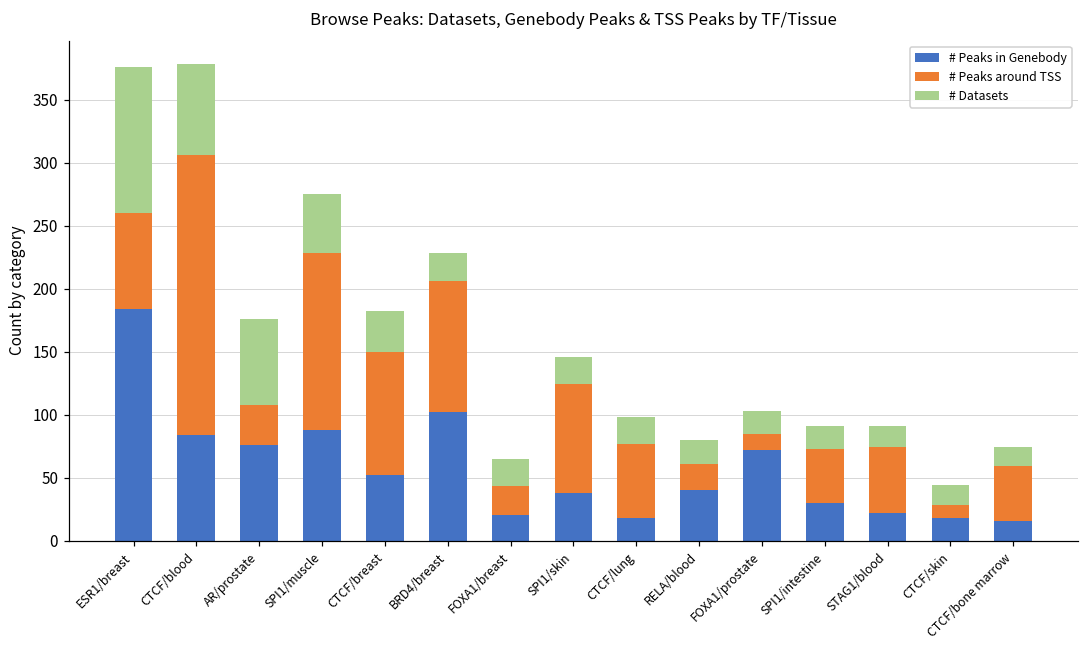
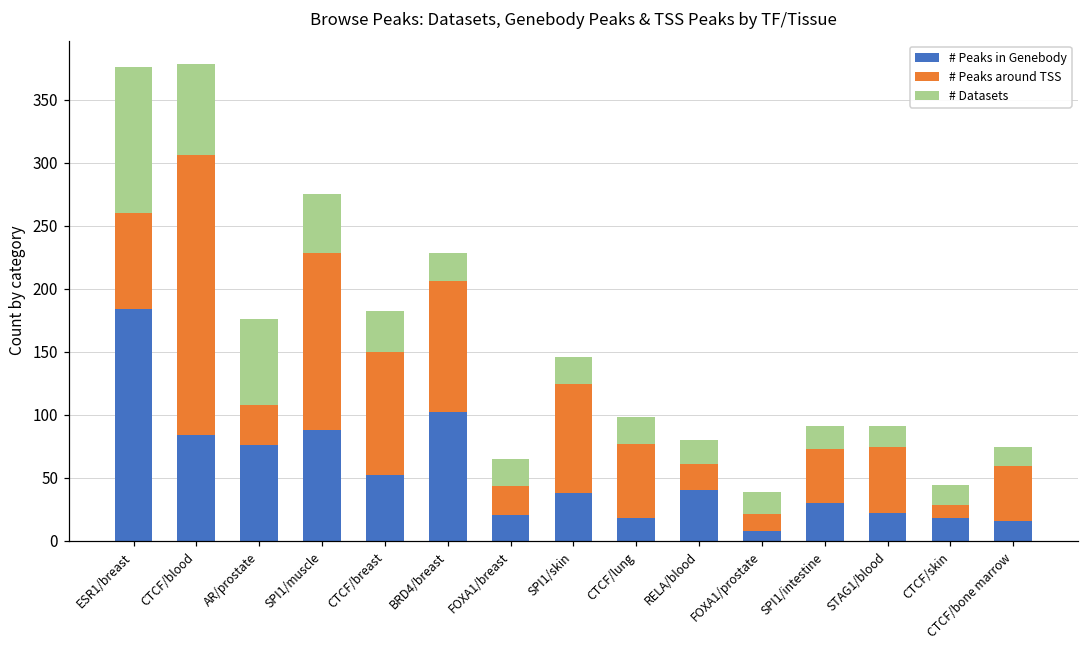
  {
    "# Peaks in Genebody": {
      "ESR1/breast": 184,
      "CTCF/blood": 84,
      "AR/prostate": 76,
      "SPI1/muscle": 88,
      "CTCF/breast": 52,
      "BRD4/breast": 102,
      "FOXA1/breast": 20,
      "SPI1/skin": 38,
      "CTCF/lung": 18,
      "RELA/blood": 40,
-     "FOXA1/prostate": 72,
+     "FOXA1/prostate": 8,
      "SPI1/intestine": 30,
      "STAG1/blood": 22,
      "CTCF/skin": 18,
      "CTCF/bone marrow": 16
    },
    "# Peaks around TSS": {
      "ESR1/breast": 76,
      "CTCF/blood": 222,
      "AR/prostate": 32,
      "SPI1/muscle": 140,
      "CTCF/breast": 98,
      "BRD4/breast": 104,
      "FOXA1/breast": 23,
      "SPI1/skin": 86,
      "CTCF/lung": 59,
      "RELA/blood": 21,
      "FOXA1/prostate": 13,
      "SPI1/intestine": 43,
      "STAG1/blood": 52,
      "CTCF/skin": 10,
      "CTCF/bone marrow": 43
    },
    "# Datasets": {
      "ESR1/breast": 116,
      "CTCF/blood": 72,
      "AR/prostate": 68,
      "SPI1/muscle": 47,
      "CTCF/breast": 32,
      "BRD4/breast": 22,
      "FOXA1/breast": 22,
      "SPI1/skin": 22,
      "CTCF/lung": 21,
      "RELA/blood": 19,
      "FOXA1/prostate": 18,
      "SPI1/intestine": 18,
      "STAG1/blood": 17,
      "CTCF/skin": 16,
      "CTCF/bone marrow": 15
    }
  }
